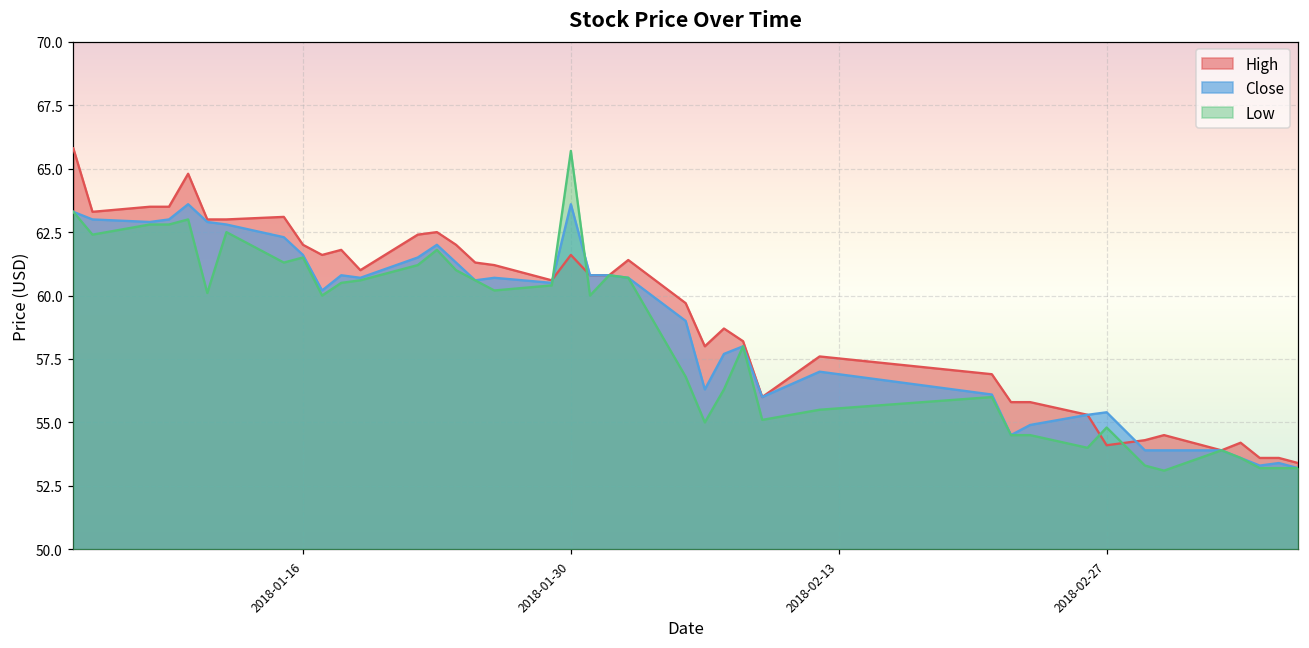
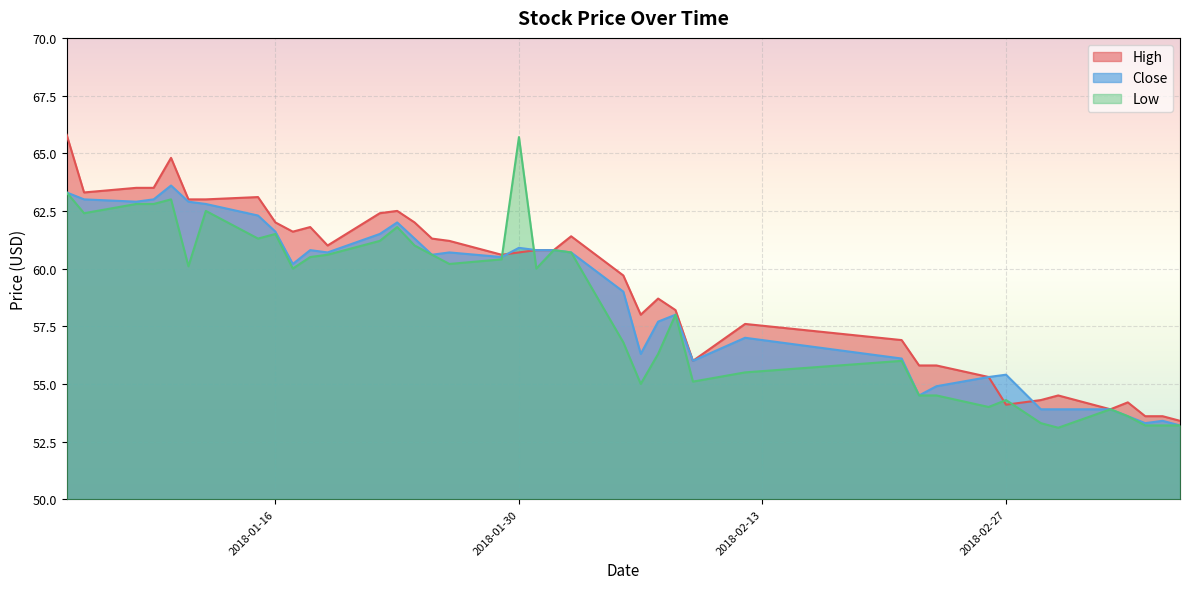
  {
    "High": {
      "2018-01-16": 62.0,
-     "2018-01-30": 61.6,
+     "2018-01-30": 60.7,
      "2018-02-27": 54.1
    },
    "Close": {
-     "2018-01-30": 63.6,
+     "2018-01-30": 60.9,
      "2018-02-27": 55.4
    },
    "Low": {
      "2018-01-30": 65.7,
-     "2018-02-27": 54.8
+     "2018-02-27": 54.3
    }
  }
